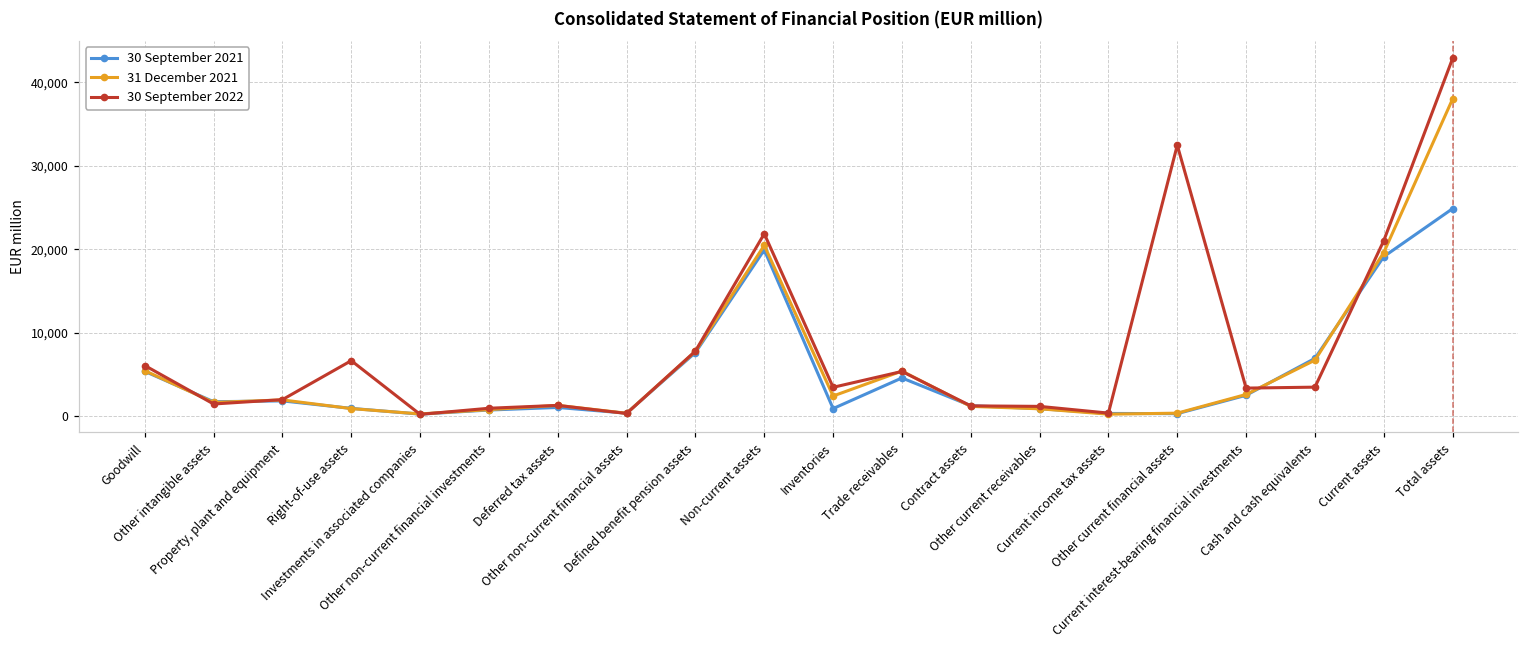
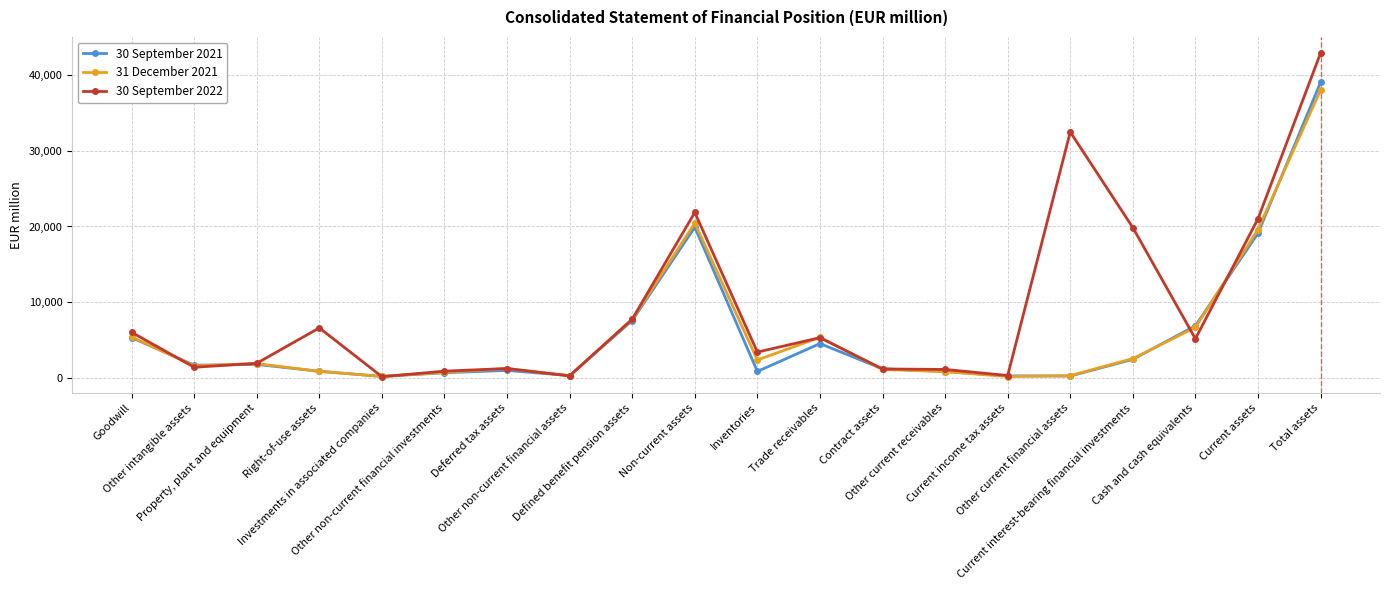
  {
    "30 September 2021": {
      "Non-current assets": "20,000",
      "Inventories": "1,000",
      "Trade receivables": "5,000",
      "Current assets": "19,000",
-     "Total assets": "25,000"
+     "Total assets": "39,000"
    },
    "31 December 2021": {
      "Non-current assets": "20,000",
      "Inventories": "2,000",
      "Current assets": "20,000",
      "Total assets": "38,000"
    },
    "30 September 2022": {
      "Goodwill": "6,000",
      "Right-of-use assets": "7,000",
      "Non-current assets": "22,000",
      "Inventories": "3,000",
      "Other current financial assets": "32,000",
-     "Current interest-bearing financial investments": "3,000",
-     "Cash and cash equivalents": "3,000",
+     "Current interest-bearing financial investments": "20,000",
+     "Cash and cash equivalents": "5,000",
      "Current assets": "21,000",
      "Total assets": "43,000"
    }
  }
